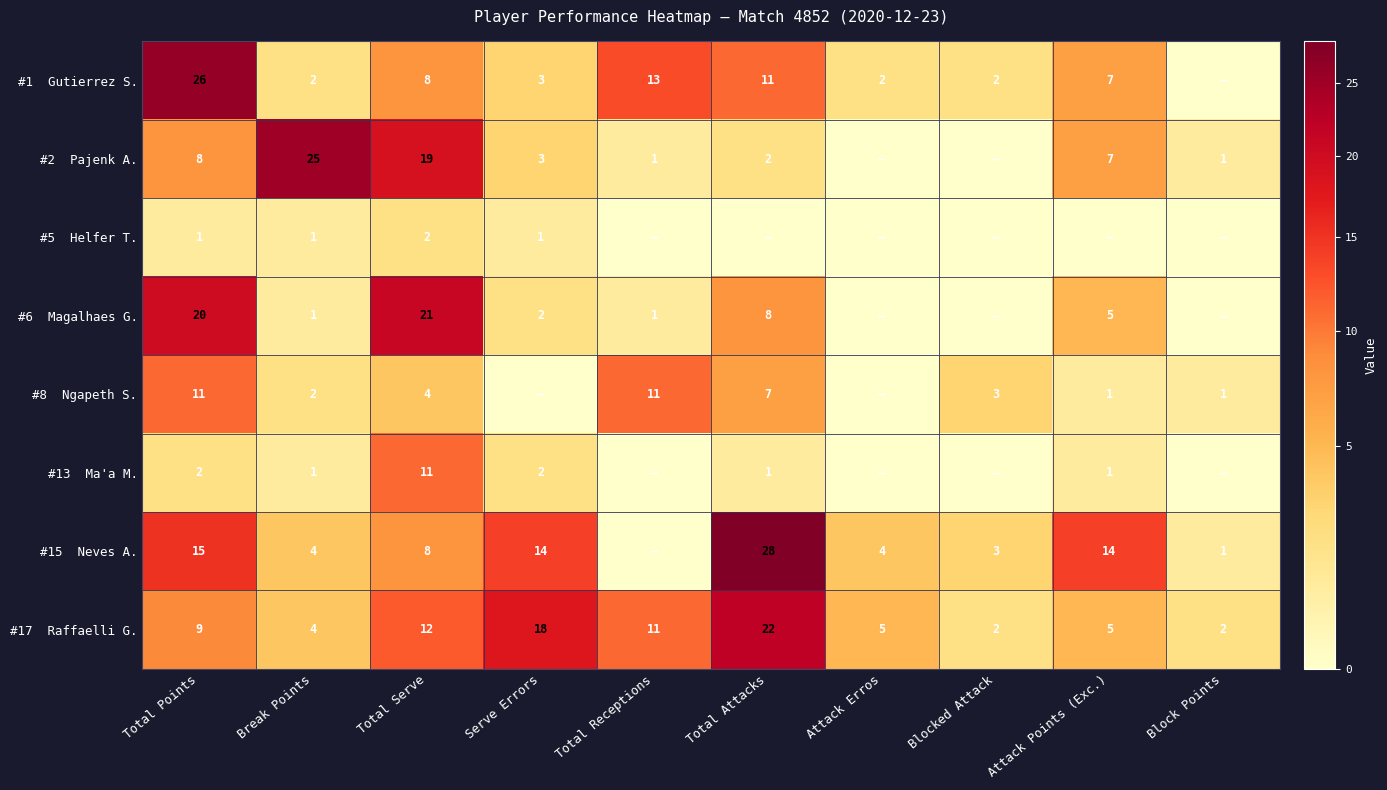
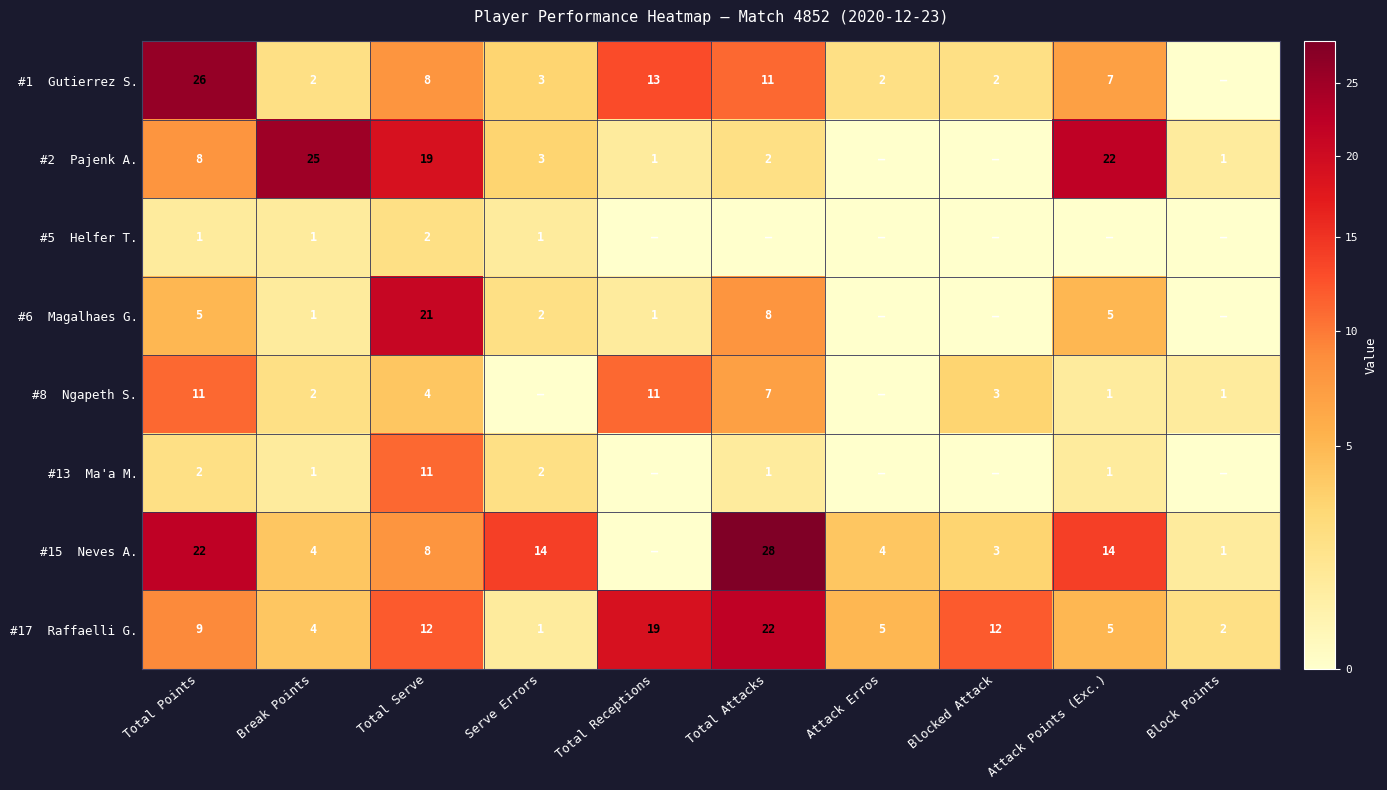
  {
    "#1 Gutierrez S.": {
      "Total Points": 26,
      "Break Points": 2,
      "Total Serve": 8,
      "Serve Errors": 3,
      "Total Receptions": 13,
      "Total Attacks": 11,
      "Attack Erros": 2,
      "Blocked Attack": 2,
      "Attack Points (Exc.)": 7
    },
    "#2 Pajenk A.": {
      "Total Points": 8,
      "Break Points": 25,
      "Total Serve": 19,
      "Serve Errors": 3,
      "Total Receptions": 1,
      "Total Attacks": 2,
-     "Attack Points (Exc.)": 7,
+     "Attack Points (Exc.)": 22,
      "Block Points": 1
    },
    "#5 Helfer T.": {
      "Total Points": 1,
      "Break Points": 1,
      "Total Serve": 2,
      "Serve Errors": 1
    },
    "#6 Magalhaes G.": {
-     "Total Points": 20,
+     "Total Points": 5,
      "Break Points": 1,
      "Total Serve": 21,
      "Serve Errors": 2,
      "Total Receptions": 1,
      "Total Attacks": 8,
      "Attack Points (Exc.)": 5
    },
    "#8 Ngapeth S.": {
      "Total Points": 11,
      "Break Points": 2,
      "Total Serve": 4,
      "Total Receptions": 11,
      "Total Attacks": 7,
      "Blocked Attack": 3,
      "Attack Points (Exc.)": 1,
      "Block Points": 1
    },
    "#13 Ma'a M.": {
      "Total Points": 2,
      "Break Points": 1,
      "Total Serve": 11,
      "Serve Errors": 2,
      "Total Attacks": 1,
      "Attack Points (Exc.)": 1
    },
    "#15 Neves A.": {
-     "Total Points": 15,
+     "Total Points": 22,
      "Break Points": 4,
      "Total Serve": 8,
      "Serve Errors": 14,
      "Total Attacks": 28,
      "Attack Erros": 4,
      "Blocked Attack": 3,
      "Attack Points (Exc.)": 14,
      "Block Points": 1
    },
    "#17 Raffaelli G.": {
      "Total Points": 9,
      "Break Points": 4,
      "Total Serve": 12,
-     "Serve Errors": 18,
-     "Total Receptions": 11,
+     "Serve Errors": 1,
+     "Total Receptions": 19,
      "Total Attacks": 22,
      "Attack Erros": 5,
-     "Blocked Attack": 2,
+     "Blocked Attack": 12,
      "Attack Points (Exc.)": 5,
      "Block Points": 2
    }
  }
